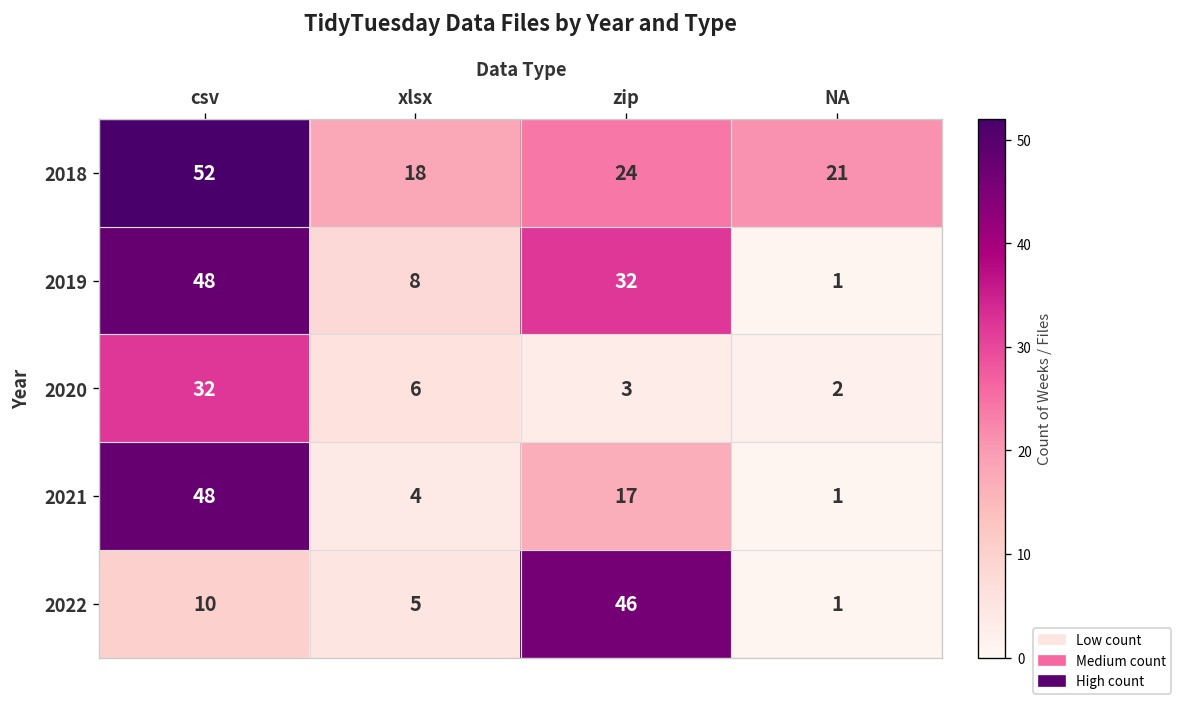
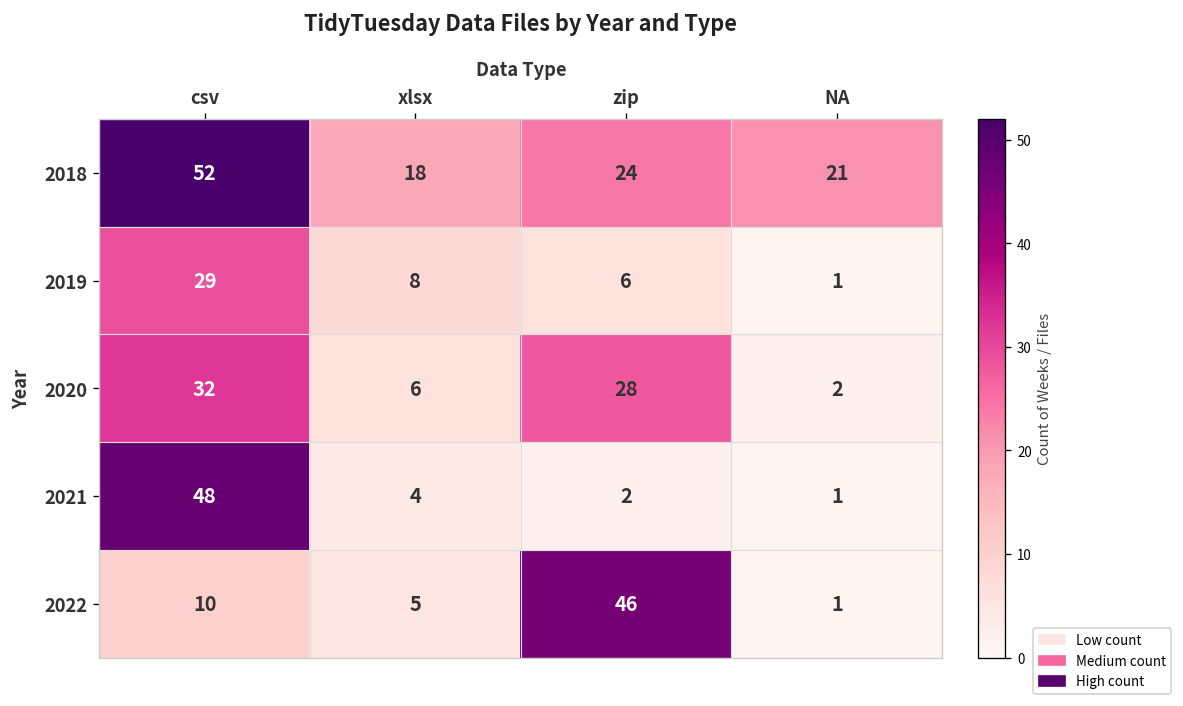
  {
    "2018": {
      "csv": 52,
      "xlsx": 18,
      "zip": 24,
      "NA": 21
    },
    "2019": {
-     "csv": 48,
+     "csv": 29,
      "xlsx": 8,
-     "zip": 32,
+     "zip": 6,
      "NA": 1
    },
    "2020": {
      "csv": 32,
      "xlsx": 6,
-     "zip": 3,
+     "zip": 28,
      "NA": 2
    },
    "2021": {
      "csv": 48,
      "xlsx": 4,
-     "zip": 17,
+     "zip": 2,
      "NA": 1
    },
    "2022": {
      "csv": 10,
      "xlsx": 5,
      "zip": 46,
      "NA": 1
    }
  }
